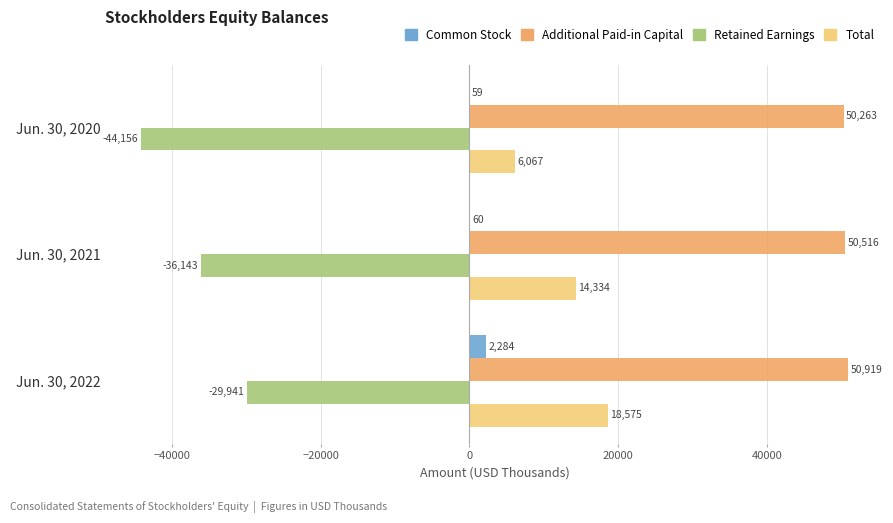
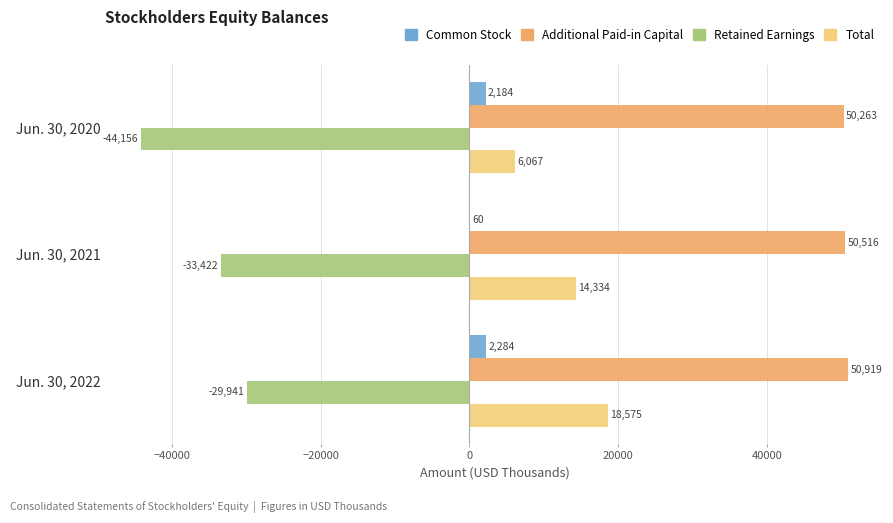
  {
    "Common Stock": {
-     "Jun. 30, 2020": "59",
+     "Jun. 30, 2020": "2,184",
      "Jun. 30, 2021": "60",
      "Jun. 30, 2022": "2,284"
    },
    "Retained Earnings": {
      "Jun. 30, 2020": "-44,156",
-     "Jun. 30, 2021": "-36,143",
+     "Jun. 30, 2021": "-33,422",
      "Jun. 30, 2022": "-29,941"
    }
  }
